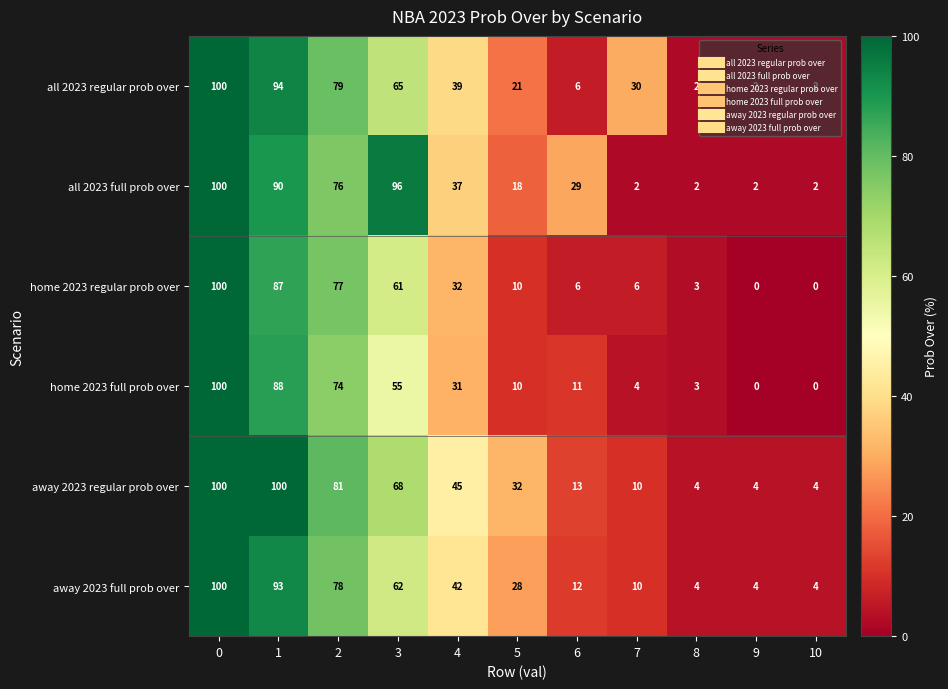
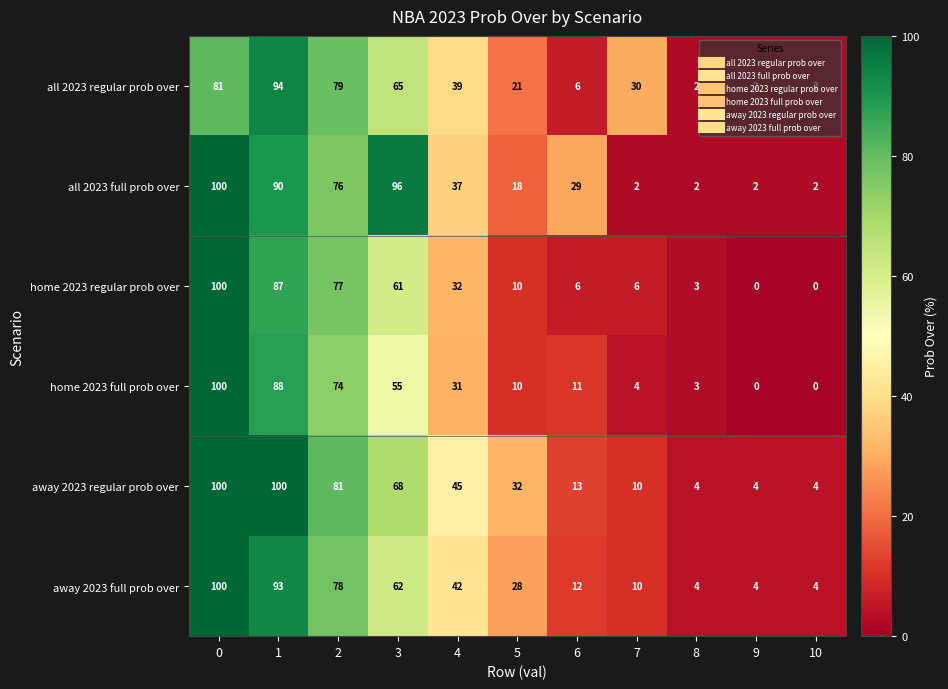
  {
    "all 2023 regular prob over": {
-     "0": 100,
+     "0": 81,
      "1": 94,
      "2": 79,
      "3": 65,
      "4": 39,
      "5": 21,
      "6": 6,
      "7": 30,
      "8": 2
    },
    "all 2023 full prob over": {
      "0": 100,
      "1": 90,
      "2": 76,
      "3": 96,
      "4": 37,
      "5": 18,
      "6": 29,
      "7": 2,
      "8": 2,
      "9": 2,
      "10": 2
    },
    "home 2023 regular prob over": {
      "0": 100,
      "1": 87,
      "2": 77,
      "3": 61,
      "4": 32,
      "5": 10,
      "6": 6,
      "7": 6,
      "8": 3,
      "9": 0,
      "10": 0
    },
    "home 2023 full prob over": {
      "0": 100,
      "1": 88,
      "2": 74,
      "3": 55,
      "4": 31,
      "5": 10,
      "6": 11,
      "7": 4,
      "8": 3,
      "9": 0,
      "10": 0
    },
    "away 2023 regular prob over": {
      "0": 100,
      "1": 100,
      "2": 81,
      "3": 68,
      "4": 45,
      "5": 32,
      "6": 13,
      "7": 10,
      "8": 4,
      "9": 4,
      "10": 4
    },
    "away 2023 full prob over": {
      "0": 100,
      "1": 93,
      "2": 78,
      "3": 62,
      "4": 42,
      "5": 28,
      "6": 12,
      "7": 10,
      "8": 4,
      "9": 4,
      "10": 4
    }
  }
